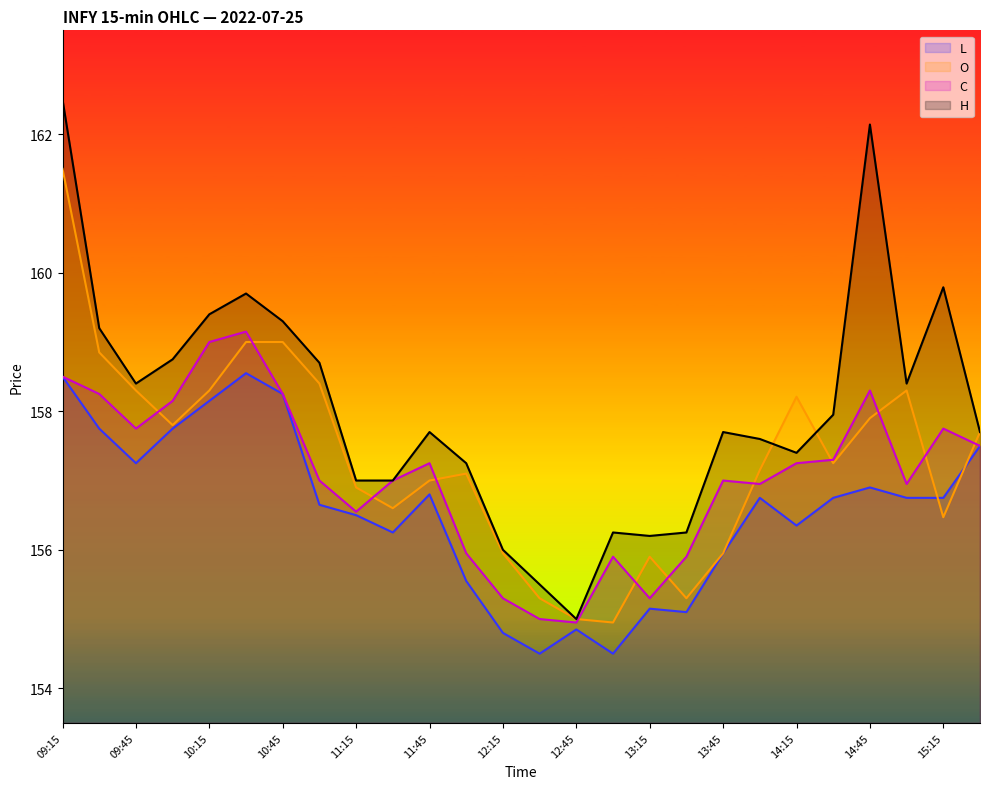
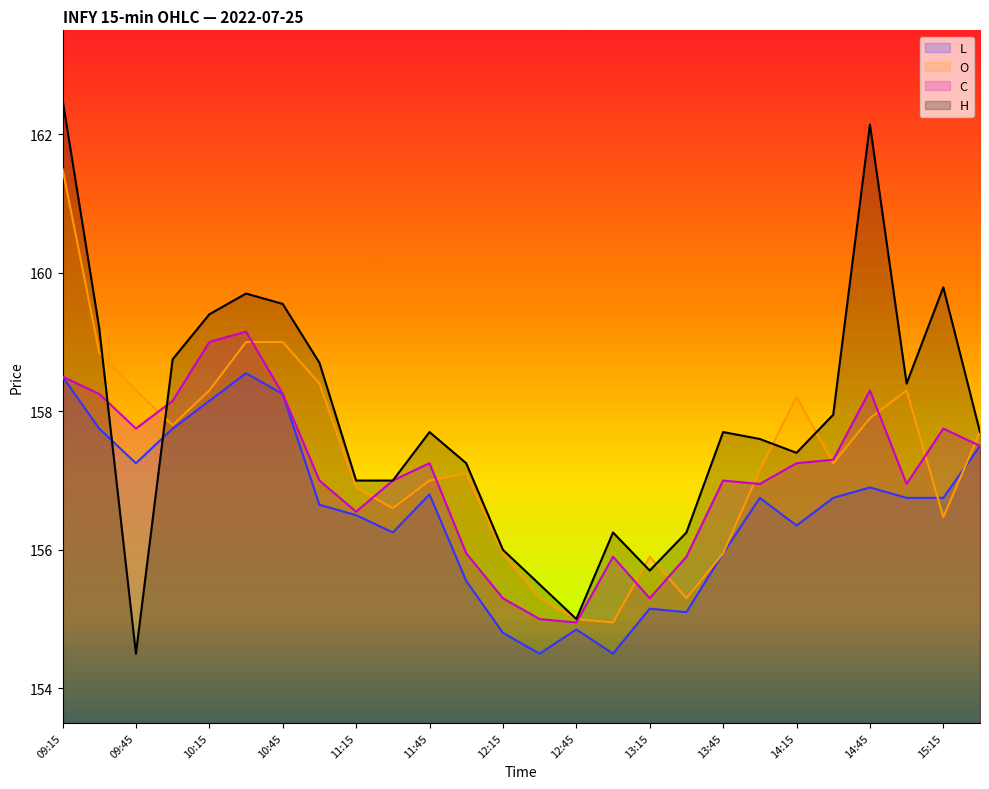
  {
    "O": {
      "09:15": 161.5,
      "09:45": 158.3,
      "10:15": 158.3,
      "10:45": 159.0,
      "11:15": 156.9,
      "11:45": 157.0,
      "12:15": 156.0,
      "13:15": 155.9,
      "14:15": 158.2,
      "14:45": 157.9,
      "15:15": 156.5
    },
    "H": {
      "09:15": 162.5,
-     "09:45": 158.4,
+     "09:45": 154.5,
      "10:15": 159.4,
-     "10:45": 159.3,
+     "10:45": 159.6,
      "11:15": 157.0,
      "11:45": 157.7,
      "12:15": 156.0,
-     "13:15": 156.2,
+     "13:15": 155.7,
      "13:45": 157.7,
      "14:15": 157.4,
      "14:45": 162.1,
      "15:15": 159.8
    }
  }
